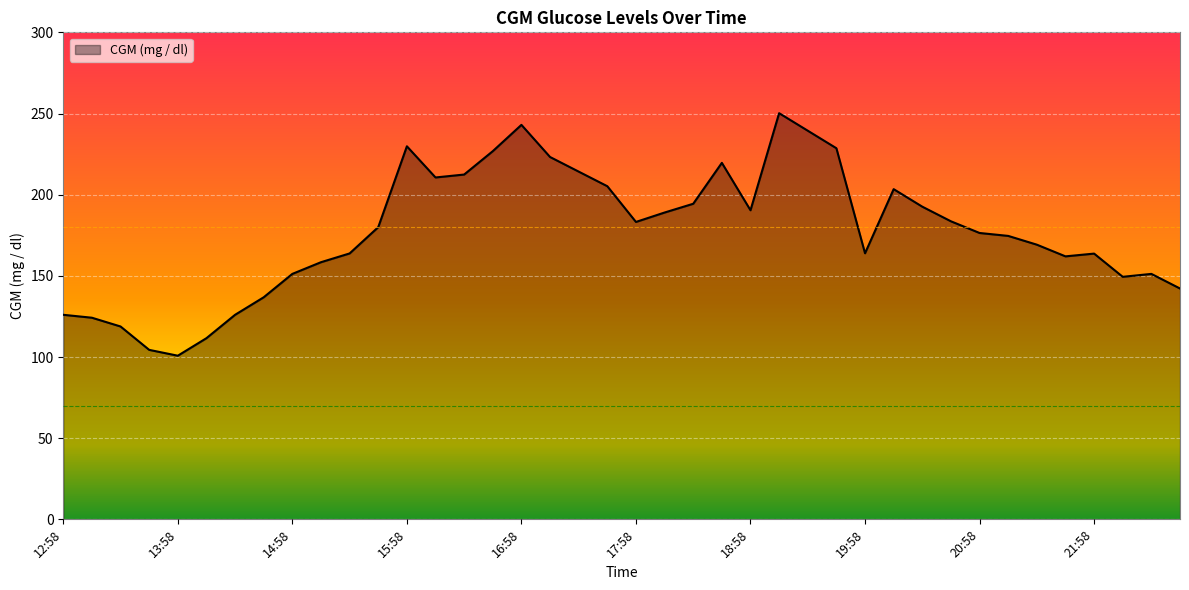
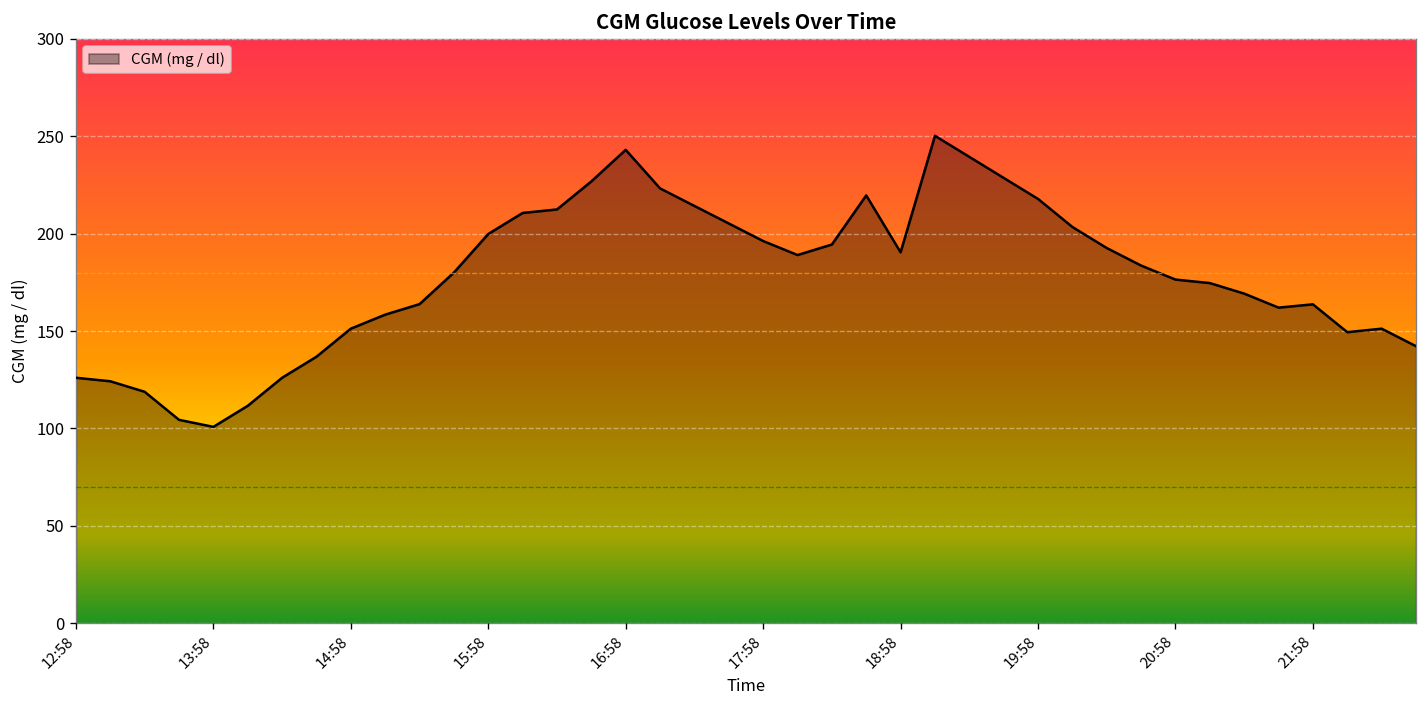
  {
    "12:58": 126,
    "13:58": 101,
    "14:58": 151,
-   "15:58": 230,
+   "15:58": 200,
    "16:58": 243,
-   "17:58": 183,
+   "17:58": 196,
    "18:58": 190,
-   "19:58": 164,
+   "19:58": 218,
    "20:58": 176,
    "21:58": 164
  }
